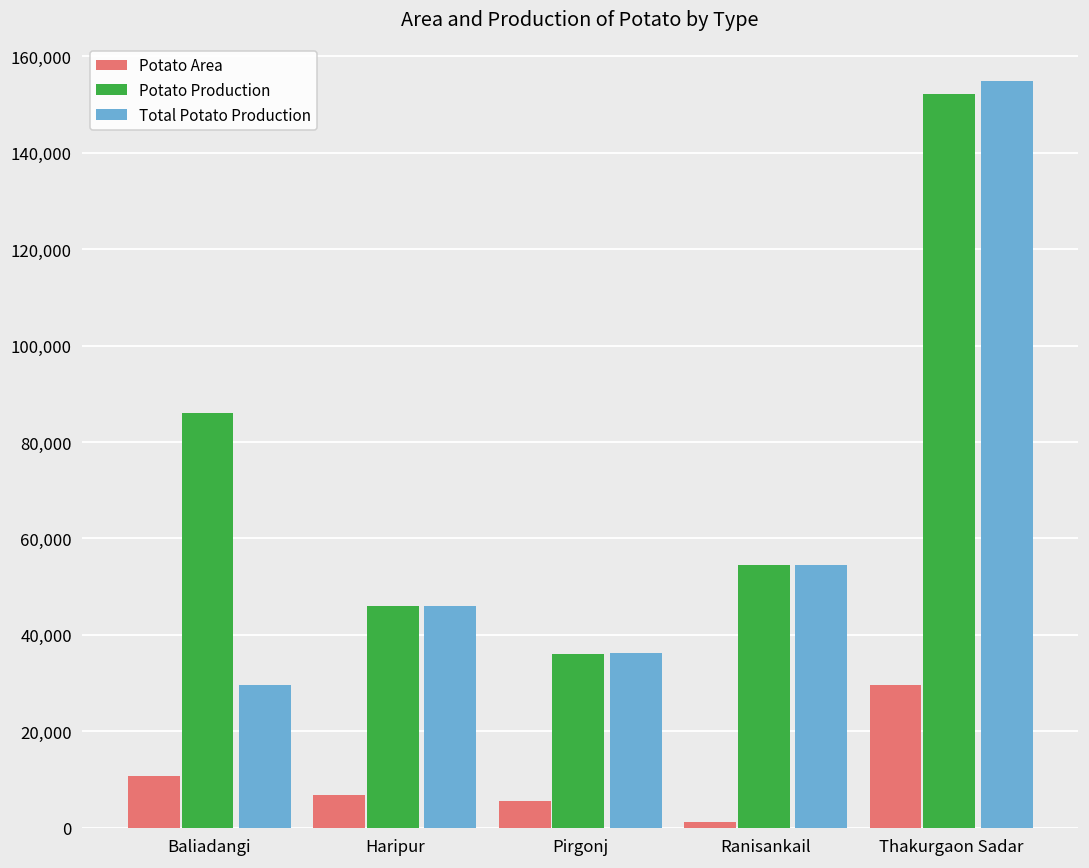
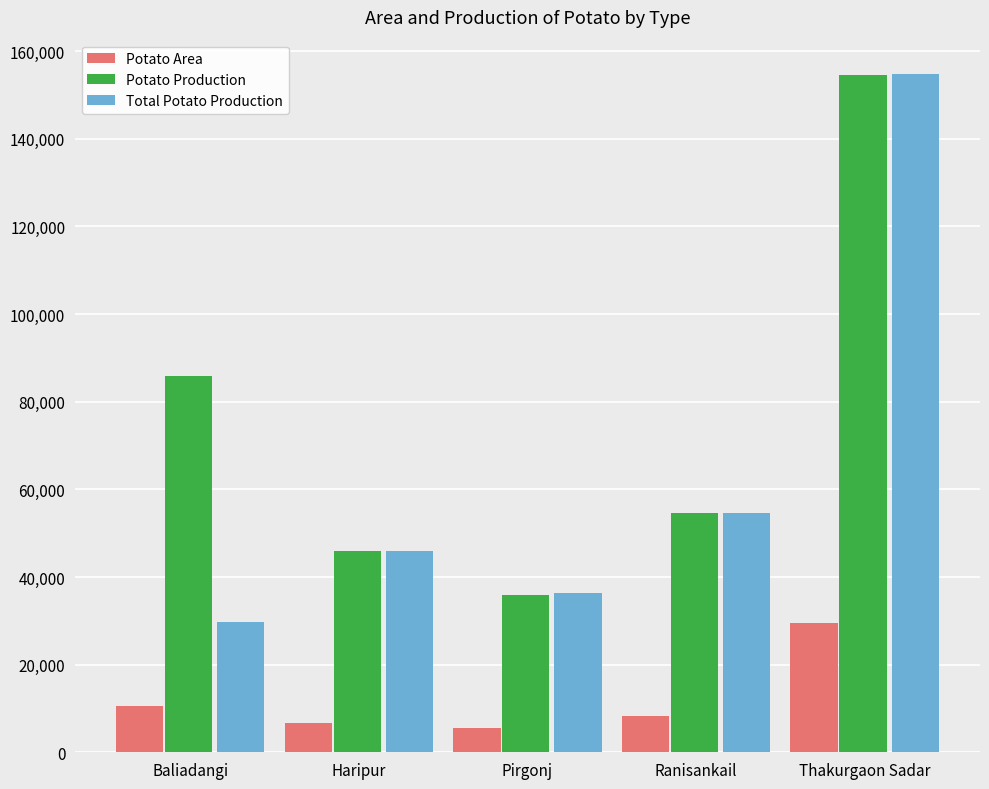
  {
    "Potato Area": {
      "Baliadangi": "11,000",
      "Haripur": "7,000",
      "Pirgonj": "6,000",
-     "Ranisankail": "1,000",
+     "Ranisankail": "8,000",
      "Thakurgaon Sadar": "30,000"
    },
    "Potato Production": {
      "Baliadangi": "86,000",
      "Haripur": "46,000",
      "Pirgonj": "36,000",
      "Ranisankail": "55,000",
-     "Thakurgaon Sadar": "152,000"
+     "Thakurgaon Sadar": "155,000"
    },
    "Total Potato Production": {
      "Baliadangi": "30,000",
      "Haripur": "46,000",
      "Pirgonj": "36,000",
      "Ranisankail": "55,000",
      "Thakurgaon Sadar": "155,000"
    }
  }
